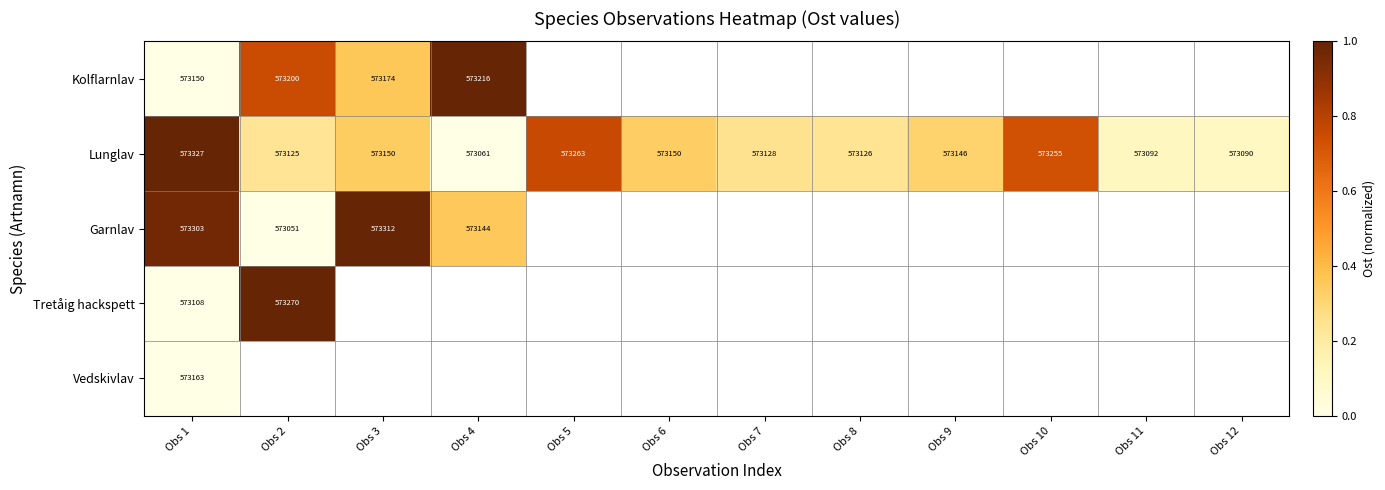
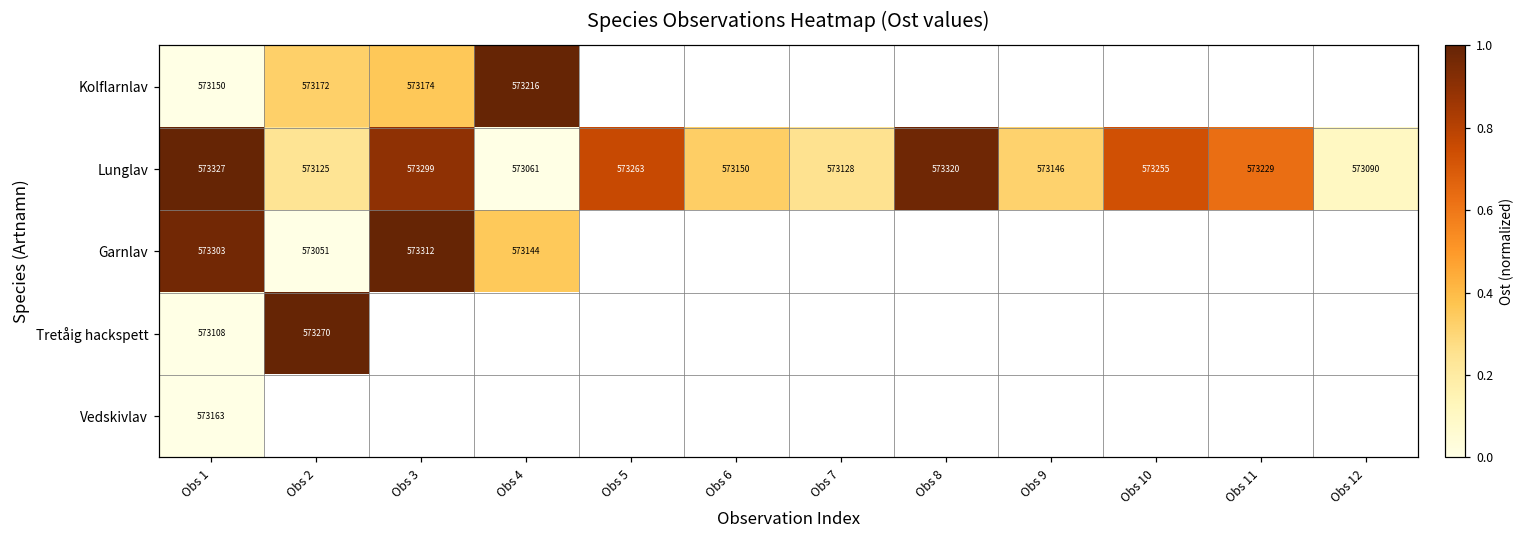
  {
    "Kolflarnlav": {
      "Obs 1": 573150,
-     "Obs 2": 573200,
+     "Obs 2": 573172,
      "Obs 3": 573174,
      "Obs 4": 573216
    },
    "Lunglav": {
      "Obs 1": 573327,
      "Obs 2": 573125,
-     "Obs 3": 573150,
+     "Obs 3": 573299,
      "Obs 4": 573061,
      "Obs 5": 573263,
      "Obs 6": 573150,
      "Obs 7": 573128,
-     "Obs 8": 573126,
+     "Obs 8": 573320,
      "Obs 9": 573146,
      "Obs 10": 573255,
-     "Obs 11": 573092,
+     "Obs 11": 573229,
      "Obs 12": 573090
    },
    "Garnlav": {
      "Obs 1": 573303,
      "Obs 2": 573051,
      "Obs 3": 573312,
      "Obs 4": 573144
    },
    "Tretåig hackspett": {
      "Obs 1": 573108,
      "Obs 2": 573270
    },
    "Vedskivlav": {
      "Obs 1": 573163
    }
  }
